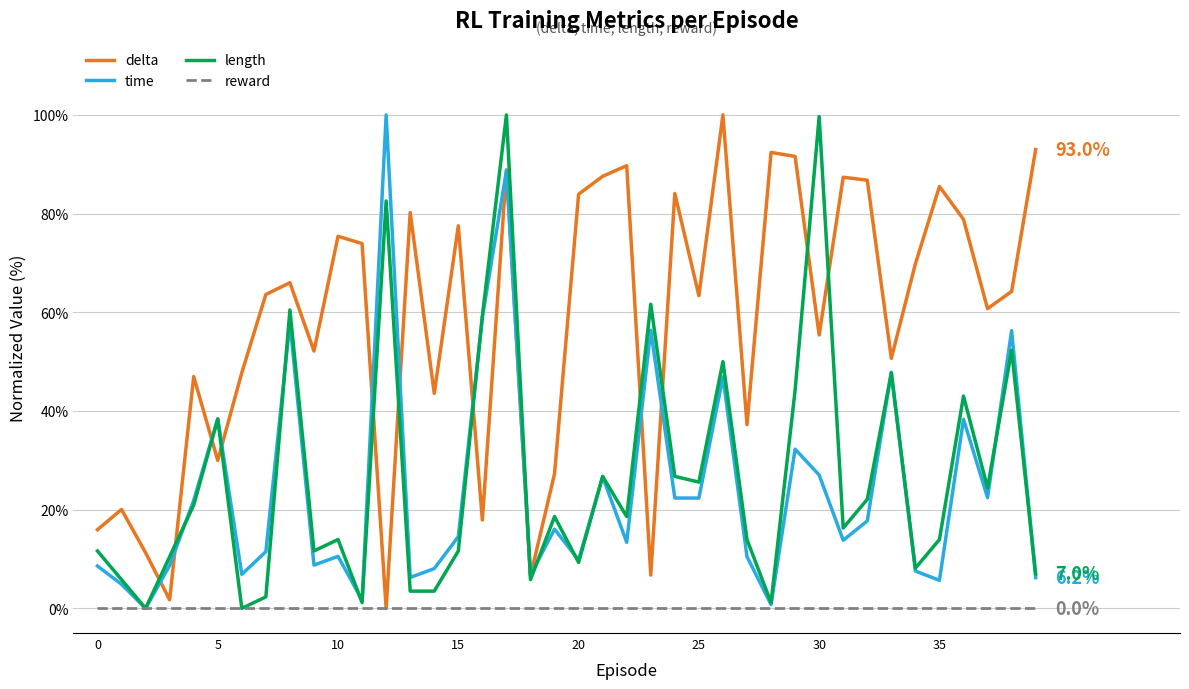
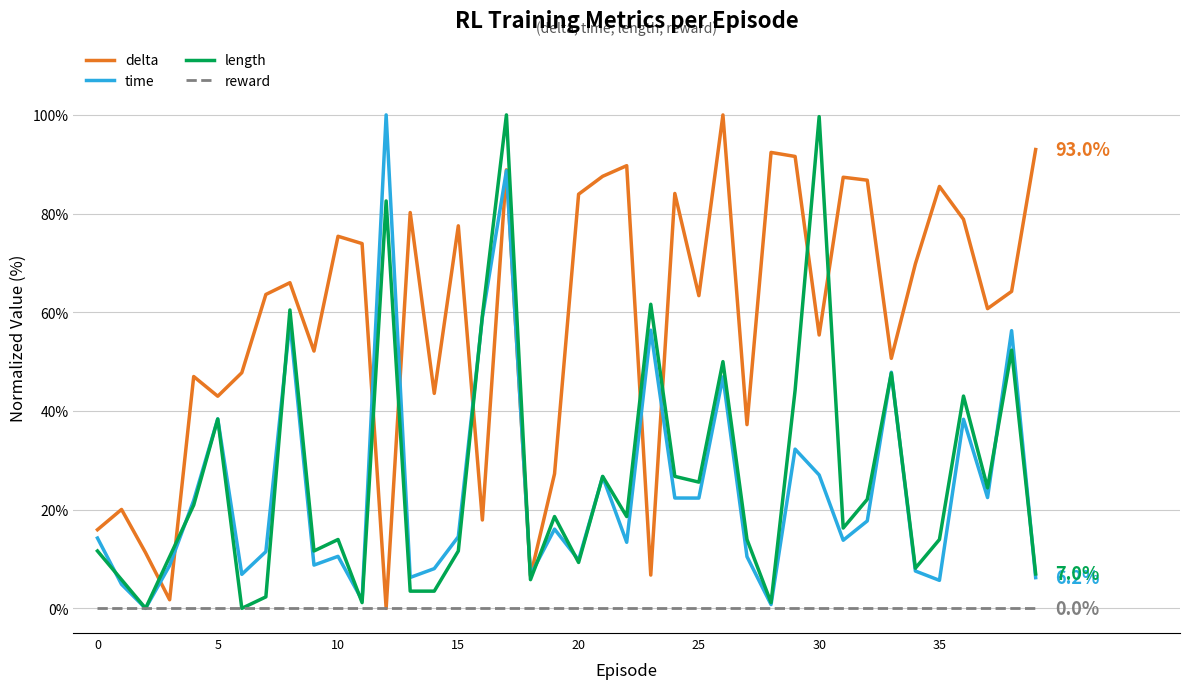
  {
    "delta": {
      "0": "16%",
-     "5": "30%",
+     "5": "43%",
      "10": "75%",
      "15": "78%",
      "20": "84%",
      "25": "63%",
      "30": "55%",
      "35": "86%"
    },
    "time": {
-     "0": "9%",
+     "0": "14%",
      "10": "11%",
      "15": "15%",
      "25": "22%",
      "30": "27%",
      "35": "6%"
    },
    "length": {
      "0": "12%",
      "10": "14%",
      "15": "12%",
      "25": "26%",
      "30": "100%",
      "35": "14%"
    },
    "reward": {
      "0": "0%",
      "5": "0%",
      "10": "0%",
      "15": "0%",
      "20": "0%",
      "25": "0%",
      "30": "0%",
      "35": "0%"
    }
  }
